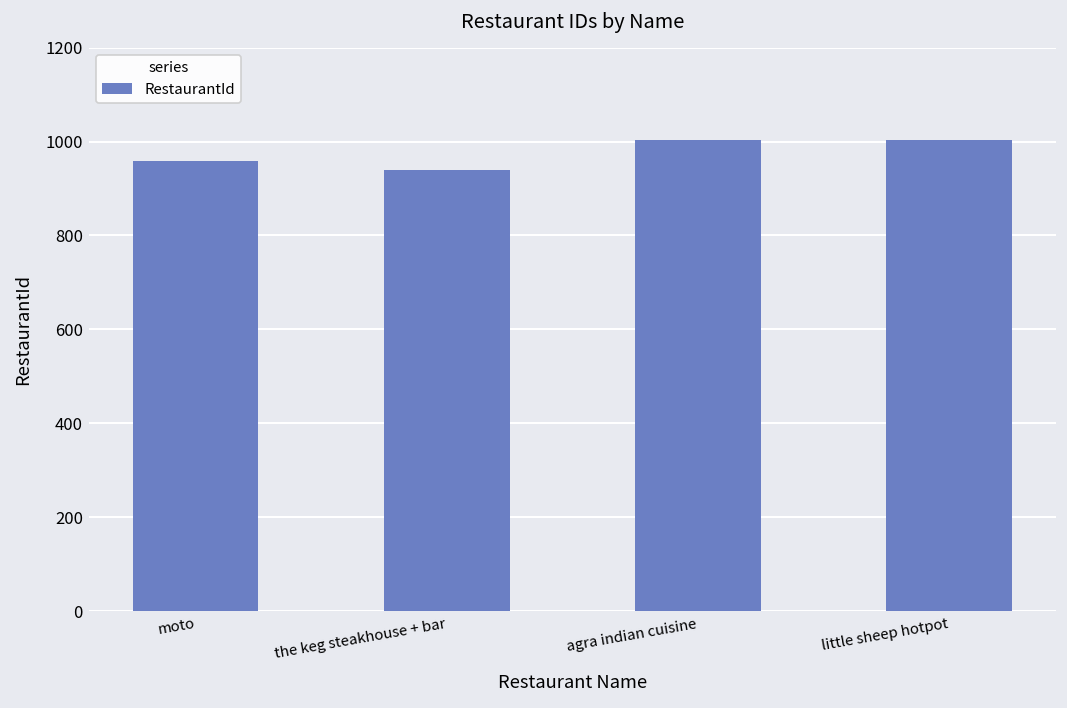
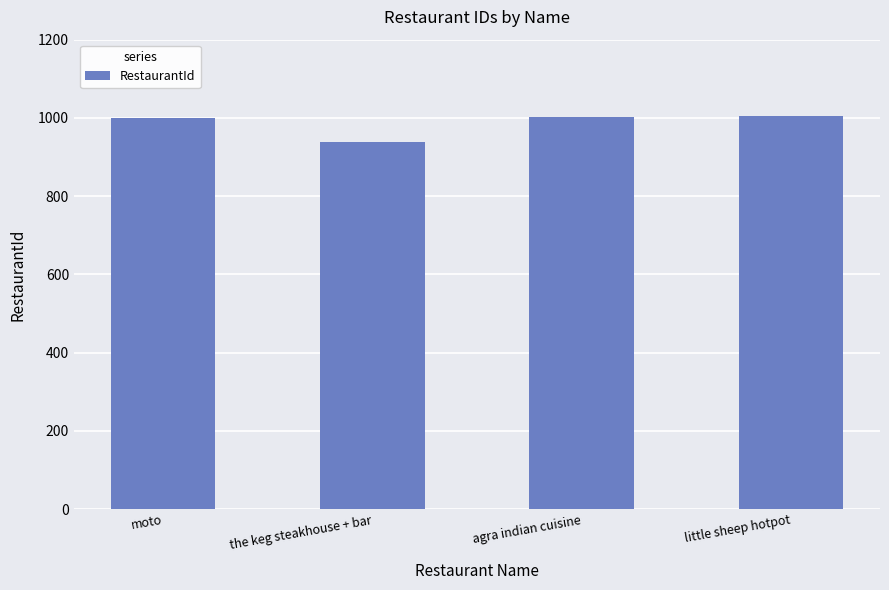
  {
-   "moto": 960,
+   "moto": 1000,
    "the keg steakhouse + bar": 940,
    "agra indian cuisine": 1000,
    "little sheep hotpot": 1000
  }
